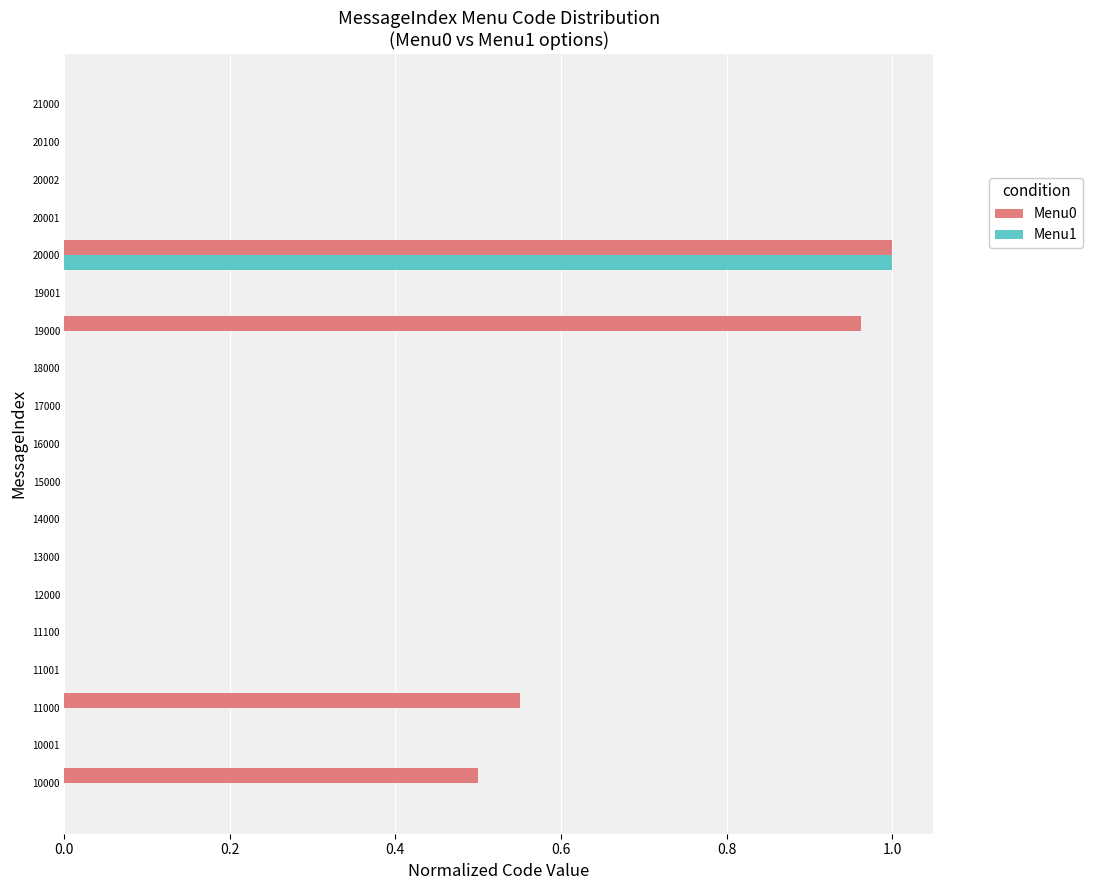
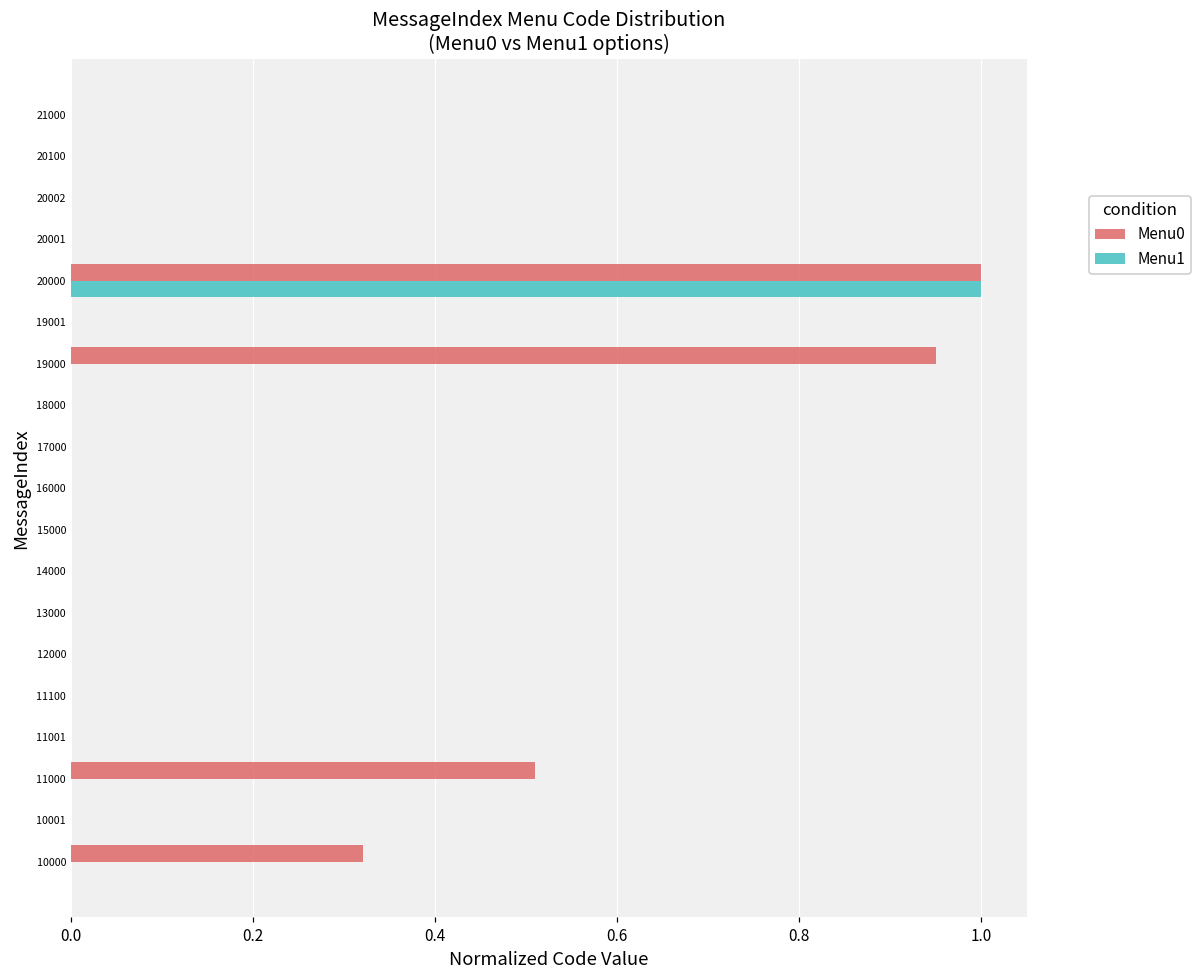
  {
    "Menu0": {
      "21000": 0.00,
      "20100": 0.00,
      "20002": 0.00,
      "20001": 0.00,
      "20000": 1.00,
      "19001": 0.00,
-     "19000": 0.96,
+     "19000": 0.95,
      "18000": 0.00,
      "17000": 0.00,
      "16000": 0.00,
      "15000": 0.00,
      "14000": 0.00,
      "13000": 0.00,
      "12000": 0.00,
      "11100": 0.00,
      "11001": 0.00,
-     "11000": 0.55,
+     "11000": 0.51,
      "10001": 0.00,
-     "10000": 0.50
+     "10000": 0.32
    },
    "Menu1": {
      "21000": 0.00,
      "20100": 0.00,
      "20002": 0.00,
      "20001": 0.00,
      "20000": 1.00,
      "19001": 0.00,
      "19000": 0.00,
      "18000": 0.00,
      "17000": 0.00,
      "16000": 0.00,
      "15000": 0.00,
      "14000": 0.00,
      "13000": 0.00,
      "12000": 0.00,
      "11100": 0.00,
      "11001": 0.00,
      "11000": 0.00,
      "10001": 0.00,
      "10000": 0.00
    }
  }
